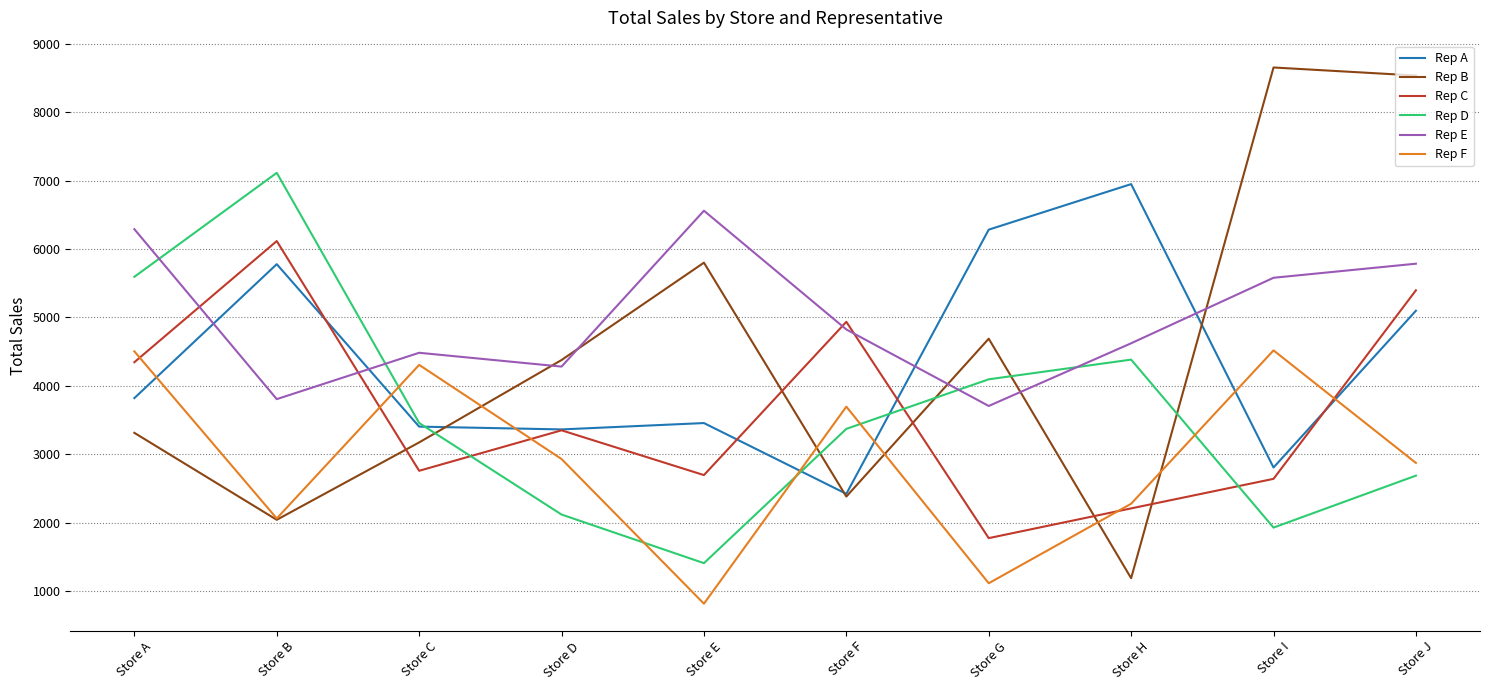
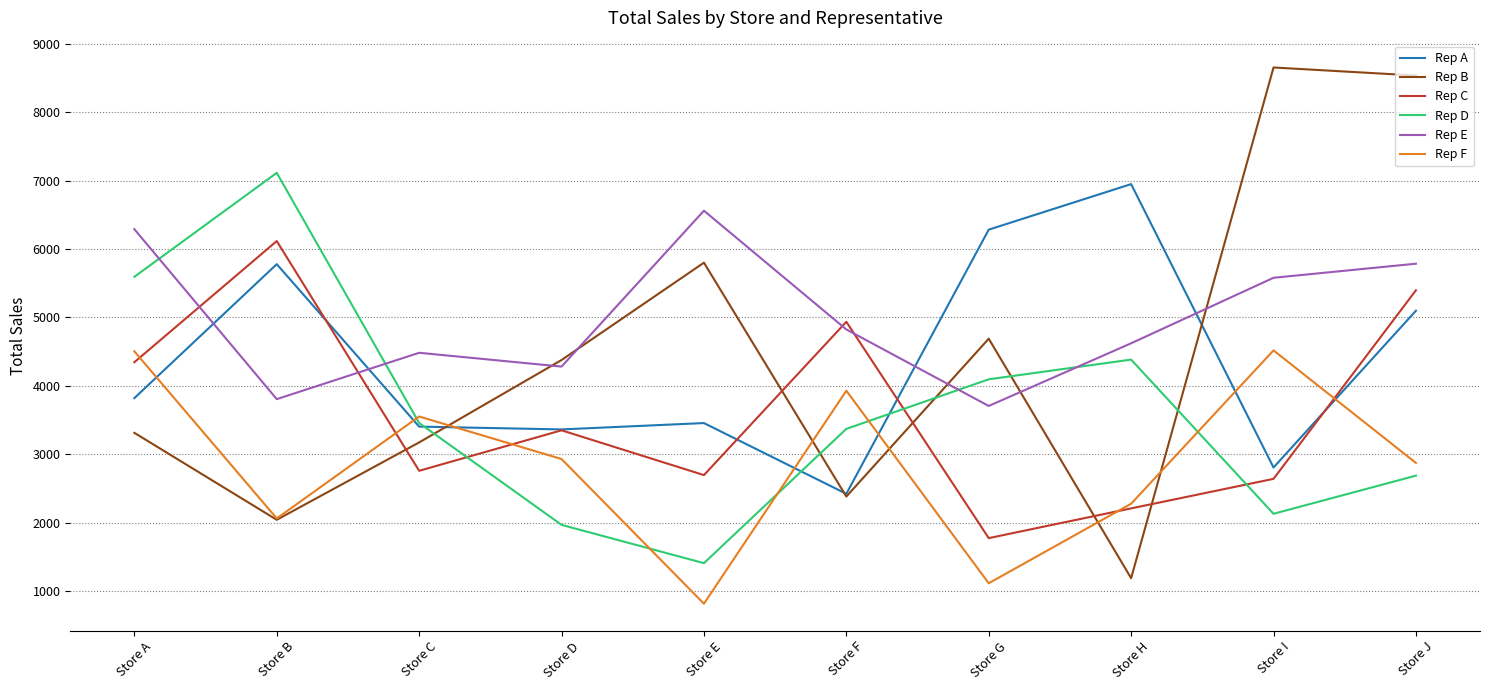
  {
    "Rep A": {
      "Store A": 3800,
      "Store B": 5800,
      "Store C": 3400,
      "Store E": 3500,
      "Store F": 2400,
      "Store G": 6300,
      "Store H": 7000,
      "Store I": 2800,
      "Store J": 5100
    },
    "Rep D": {
      "Store A": 5600,
      "Store B": 7100,
      "Store C": 3500,
-     "Store D": 2100,
+     "Store D": 2000,
      "Store E": 1400,
      "Store F": 3400,
      "Store G": 4100,
      "Store H": 4400,
-     "Store I": 1900,
+     "Store I": 2100,
      "Store J": 2700
    },
    "Rep E": {
      "Store A": 6300,
      "Store B": 3800,
      "Store C": 4500,
      "Store D": 4300,
      "Store E": 6600,
      "Store F": 4800,
      "Store G": 3700,
      "Store H": 4600,
      "Store I": 5600,
      "Store J": 5800
    },
    "Rep F": {
      "Store A": 4500,
-     "Store C": 4300,
+     "Store C": 3600,
      "Store D": 2900,
      "Store E": 800,
-     "Store F": 3700,
+     "Store F": 3900,
      "Store G": 1100,
      "Store H": 2300,
      "Store I": 4500,
      "Store J": 2900
    }
  }
